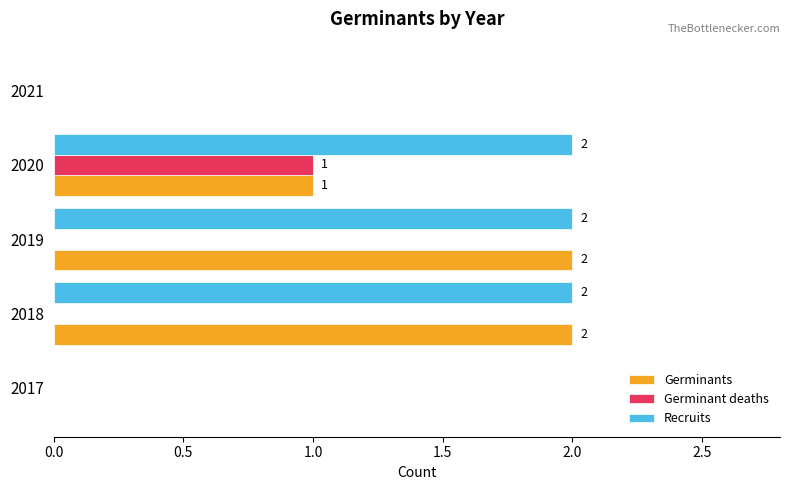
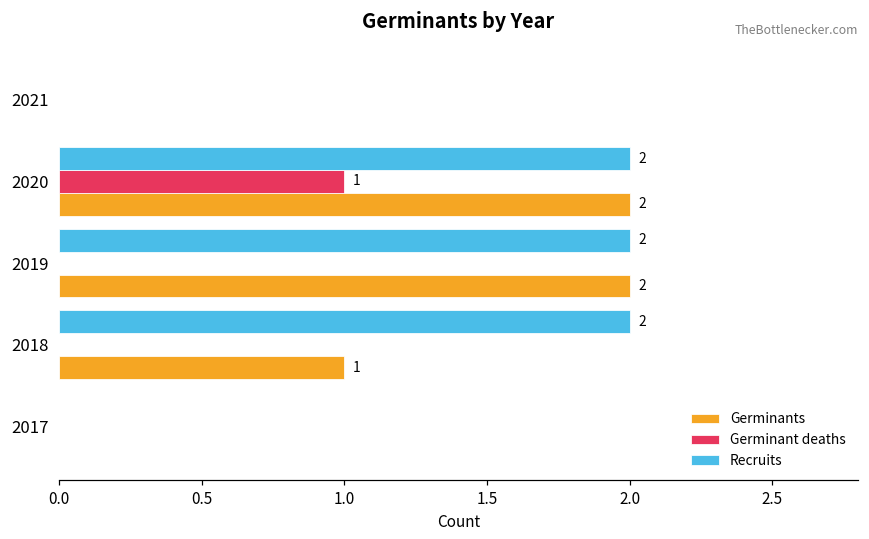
  {
    "Germinants": {
-     "2020": 1,
+     "2020": 2,
      "2019": 2,
-     "2018": 2
+     "2018": 1
    },
    "Germinant deaths": {
      "2020": 1
    },
    "Recruits": {
      "2020": 2,
      "2019": 2,
      "2018": 2
    }
  }
